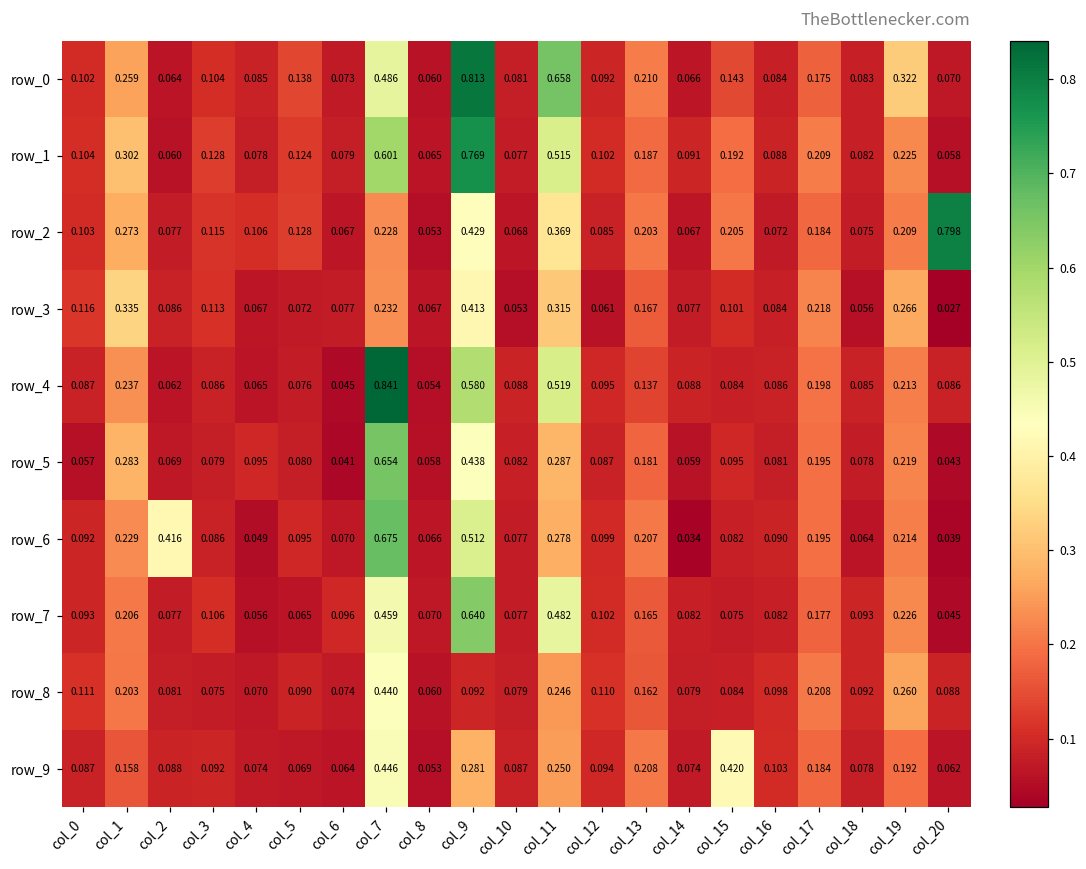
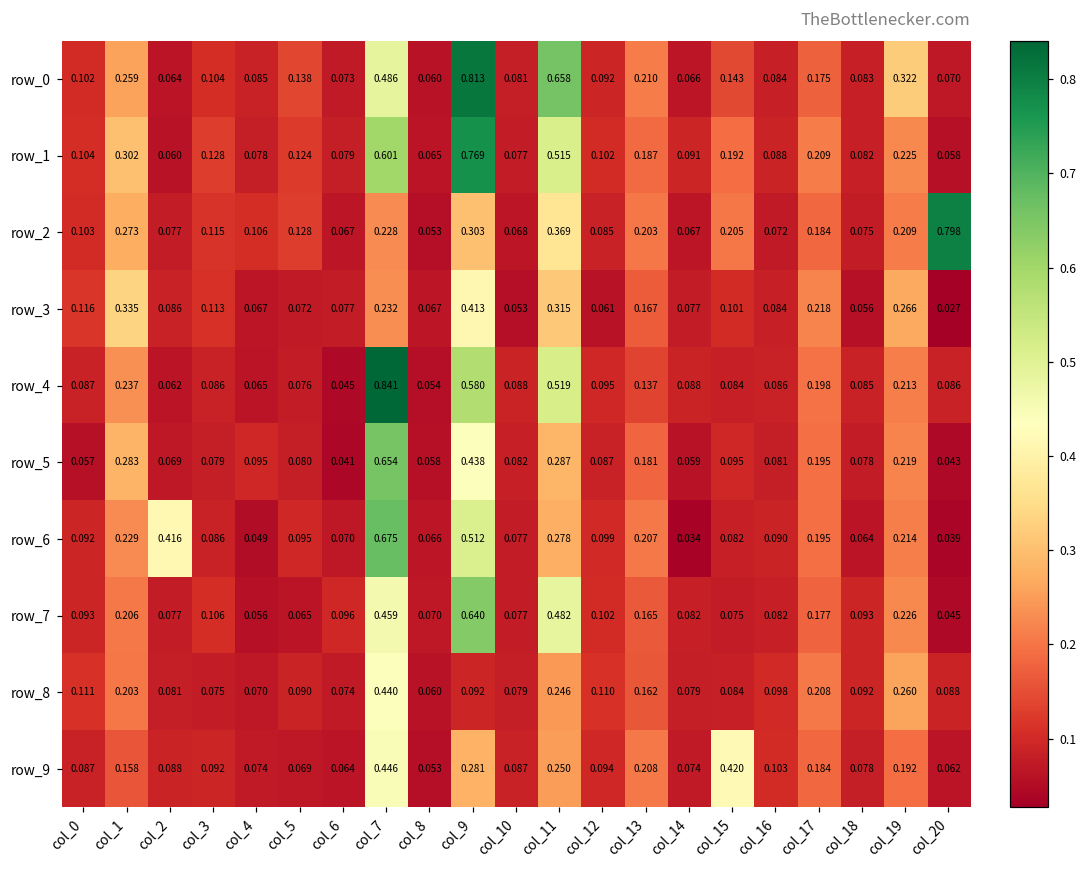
  {
    "row_2": {
      "col_0": 0.103,
      "col_1": 0.273,
      "col_2": 0.077,
      "col_3": 0.115,
      "col_4": 0.106,
      "col_5": 0.128,
      "col_6": 0.067,
      "col_7": 0.228,
      "col_8": 0.053,
-     "col_9": 0.429,
+     "col_9": 0.303,
      "col_10": 0.068,
      "col_11": 0.369,
      "col_12": 0.085,
      "col_13": 0.203,
      "col_14": 0.067,
      "col_15": 0.205,
      "col_16": 0.072,
      "col_17": 0.184,
      "col_18": 0.075,
      "col_19": 0.209,
      "col_20": 0.798
    }
  }
